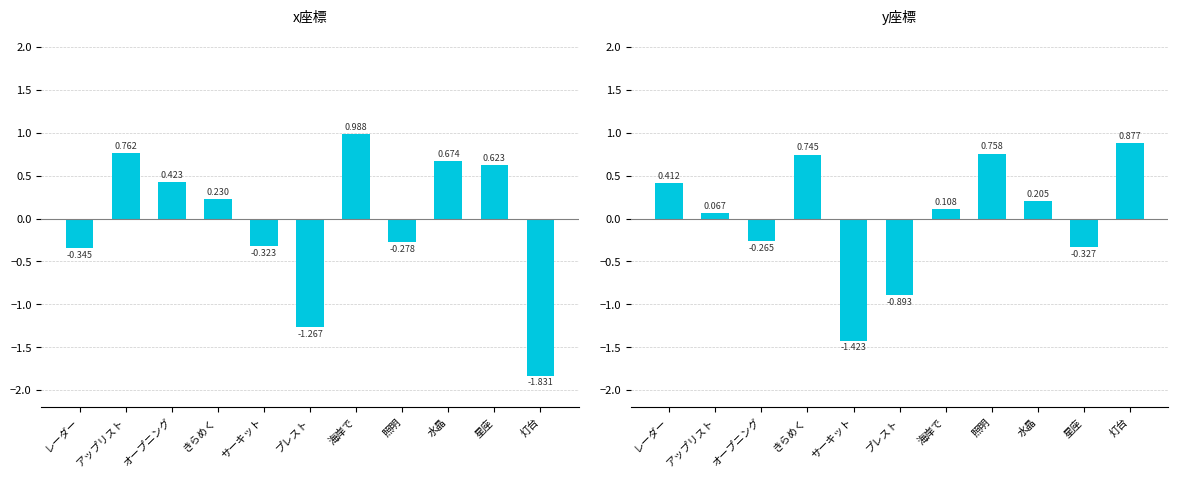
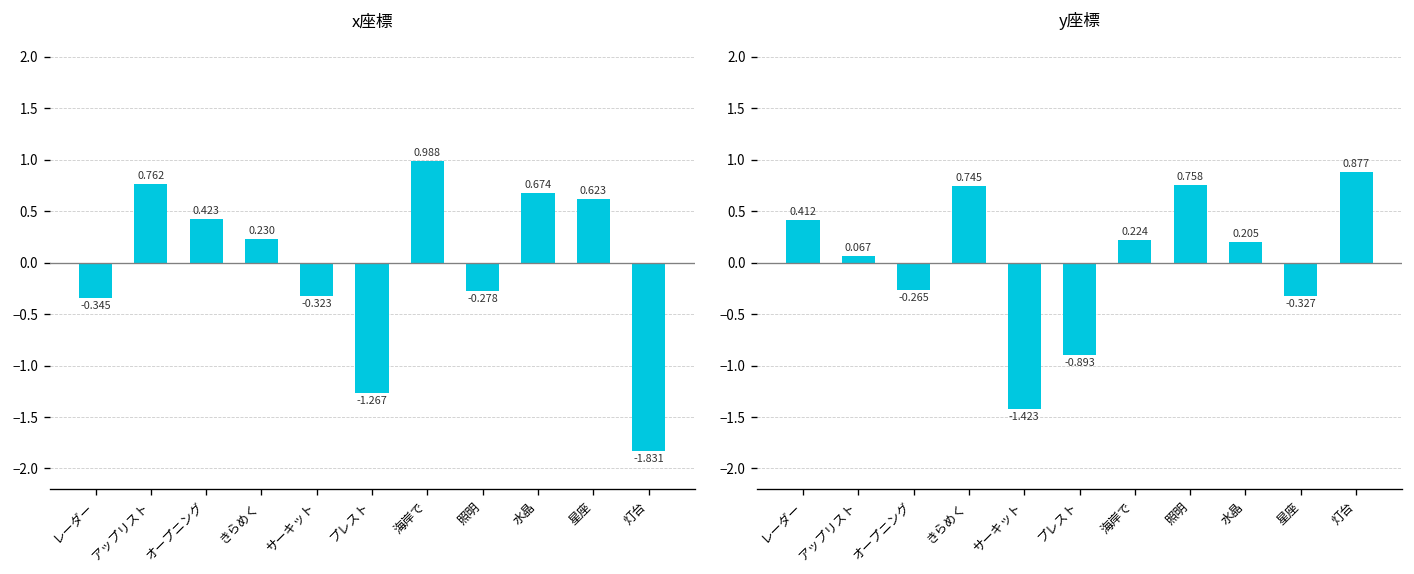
  {
    "x座標": {
      "レーダー": -0.345,
      "アップリスト": 0.762,
      "オープニング": 0.423,
      "きらめく": 0.230,
      "サーキット": -0.323,
      "プレスト": -1.267,
      "海岸で": 0.988,
      "照明": -0.278,
      "水晶": 0.674,
      "星座": 0.623,
      "灯台": -1.831
    },
    "y座標": {
      "レーダー": 0.412,
      "アップリスト": 0.067,
      "オープニング": -0.265,
      "きらめく": 0.745,
      "サーキット": -1.423,
      "プレスト": -0.893,
-     "海岸で": 0.108,
+     "海岸で": 0.224,
      "照明": 0.758,
      "水晶": 0.205,
      "星座": -0.327,
      "灯台": 0.877
    }
  }
